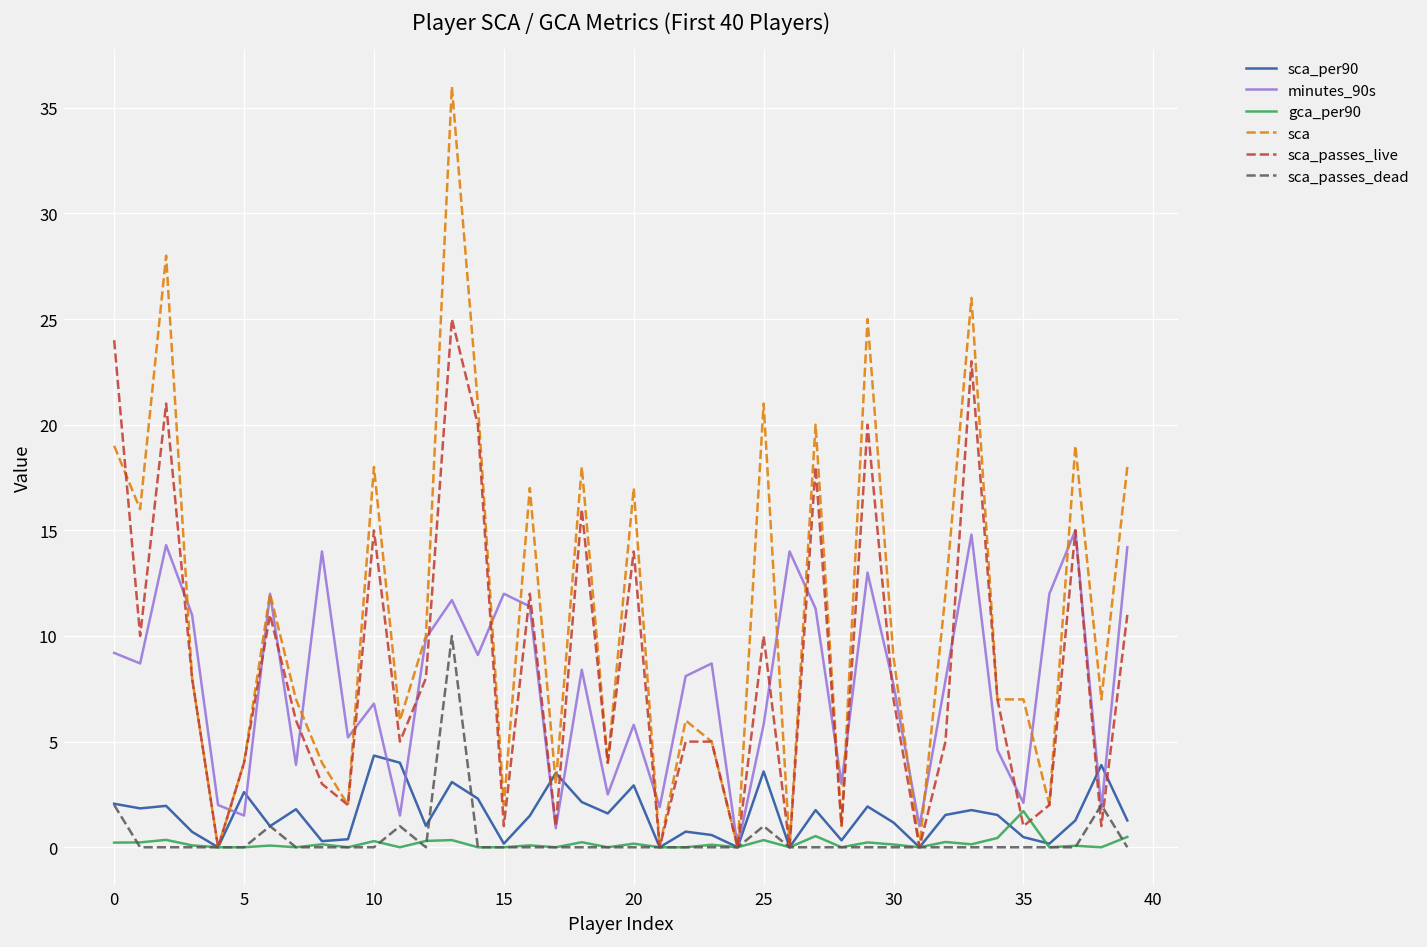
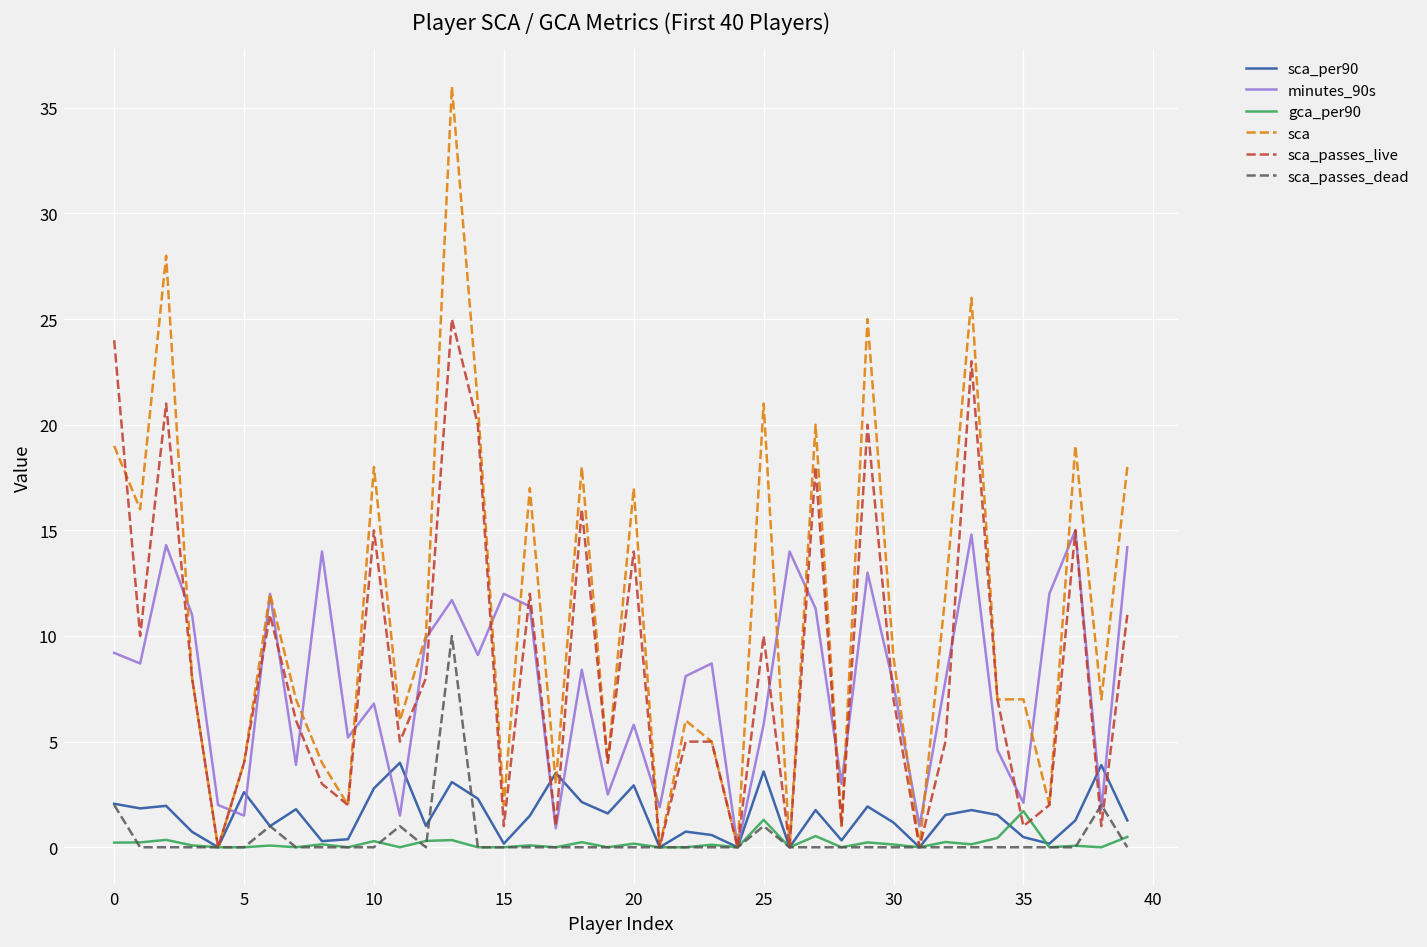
  {
    "sca_per90": {
      "5": 2.6,
-     "10": 4.3,
+     "10": 2.8,
      "15": 0.2,
      "20": 2.9,
      "25": 3.6,
      "30": 1.2,
      "35": 0.5
    },
    "minutes_90s": {
      "0": 9.2,
      "5": 1.5,
      "10": 6.8,
      "15": 12.0,
      "20": 5.8,
      "25": 5.8,
      "30": 7.7,
      "35": 2.1
    },
    "gca_per90": {
      "0": 0.2,
      "10": 0.3,
      "20": 0.2,
-     "25": 0.3,
+     "25": 1.3,
      "35": 1.7
    },
    "sca": {
      "0": 19.0,
      "10": 18.0,
      "15": 2.0,
      "20": 17.0,
      "25": 21.0,
      "30": 9.0,
      "35": 7.0
    },
    "sca_passes_live": {
      "0": 24.0,
      "10": 15.0,
      "15": 1.0,
      "20": 14.0,
      "25": 10.0,
      "30": 7.0,
      "35": 1.0
    },
    "sca_passes_dead": {
      "10": 0.0,
      "20": 0.0,
      "25": 1.0,
      "35": 0.0
    }
  }
